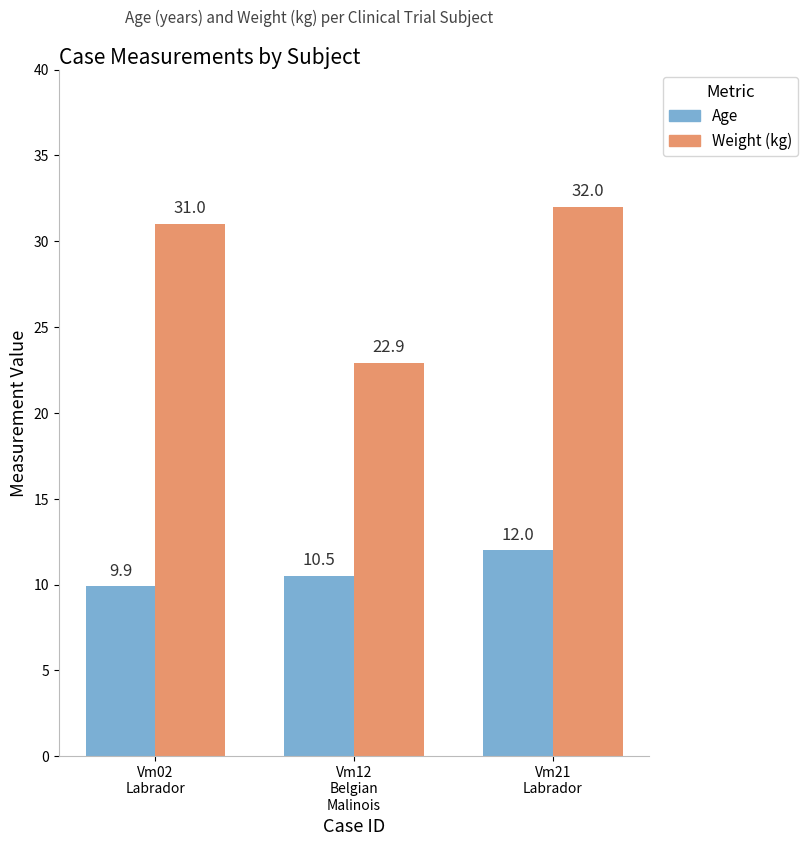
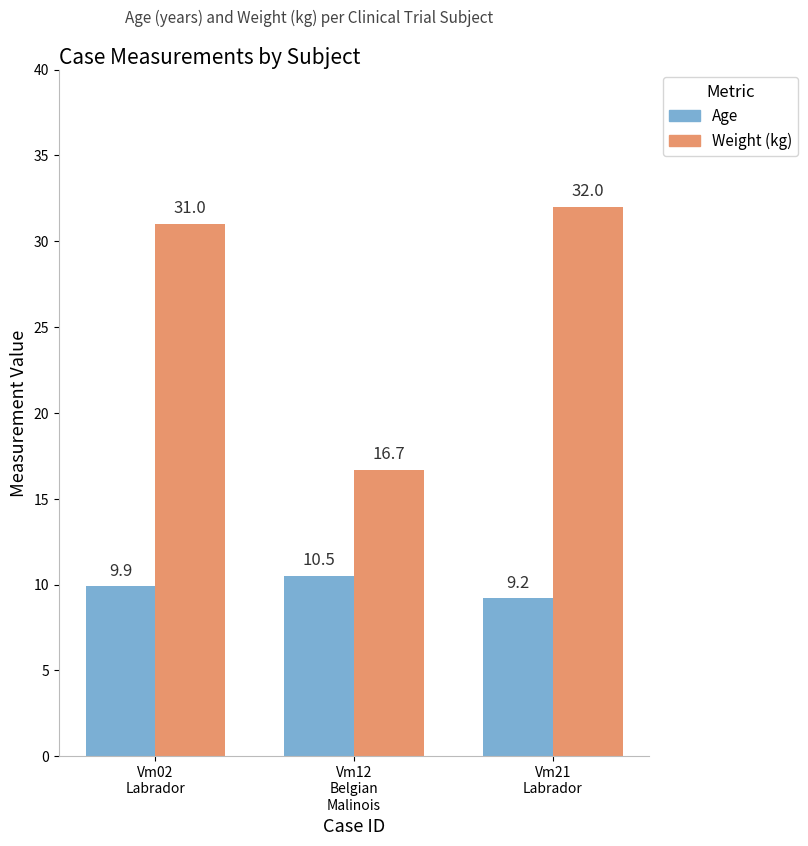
  {
    "Age": {
      "Vm02 Labrador": 9.9,
      "Vm12 Belgian Malinois": 10.5,
-     "Vm21 Labrador": 12.0
+     "Vm21 Labrador": 9.2
    },
    "Weight (kg)": {
      "Vm02 Labrador": 31.0,
-     "Vm12 Belgian Malinois": 22.9,
+     "Vm12 Belgian Malinois": 16.7,
      "Vm21 Labrador": 32.0
    }
  }
